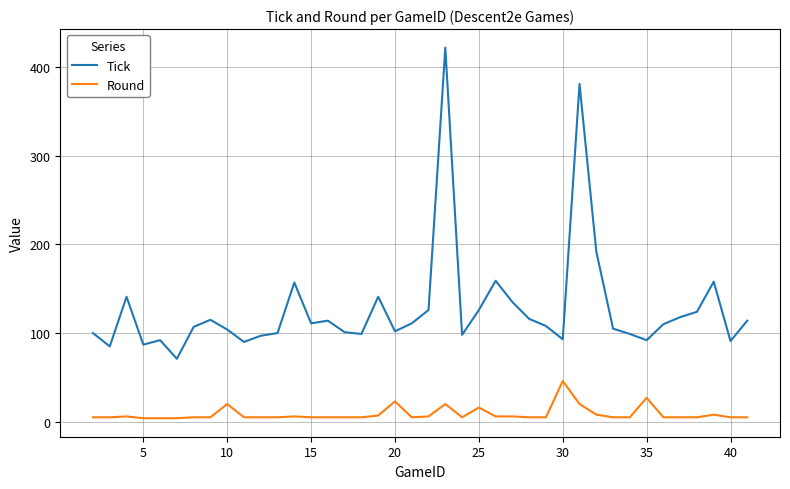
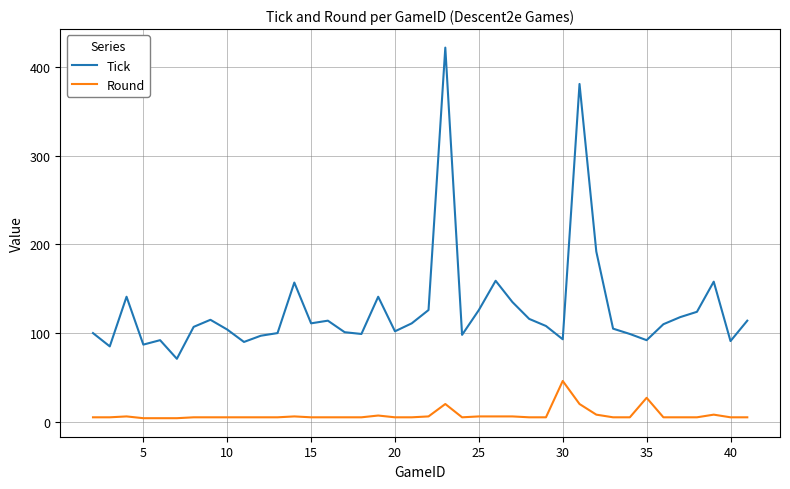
  {
    "Tick": {
      "5": 90,
      "10": 100,
      "15": 110,
      "20": 100,
      "25": 130,
      "30": 90,
      "35": 90,
      "40": 90
    },
    "Round": {
      "5": 0,
-     "10": 20,
+     "10": 10,
      "15": 10,
-     "20": 20,
-     "25": 20,
+     "20": 10,
+     "25": 10,
      "30": 50,
      "35": 30,
      "40": 10
    }
  }
